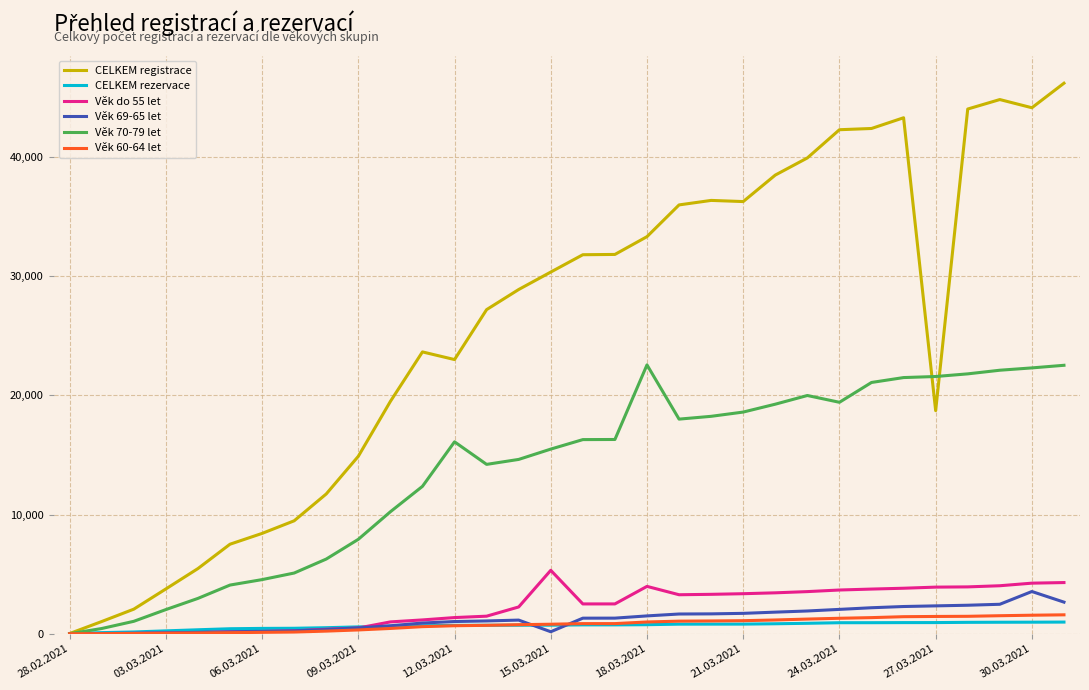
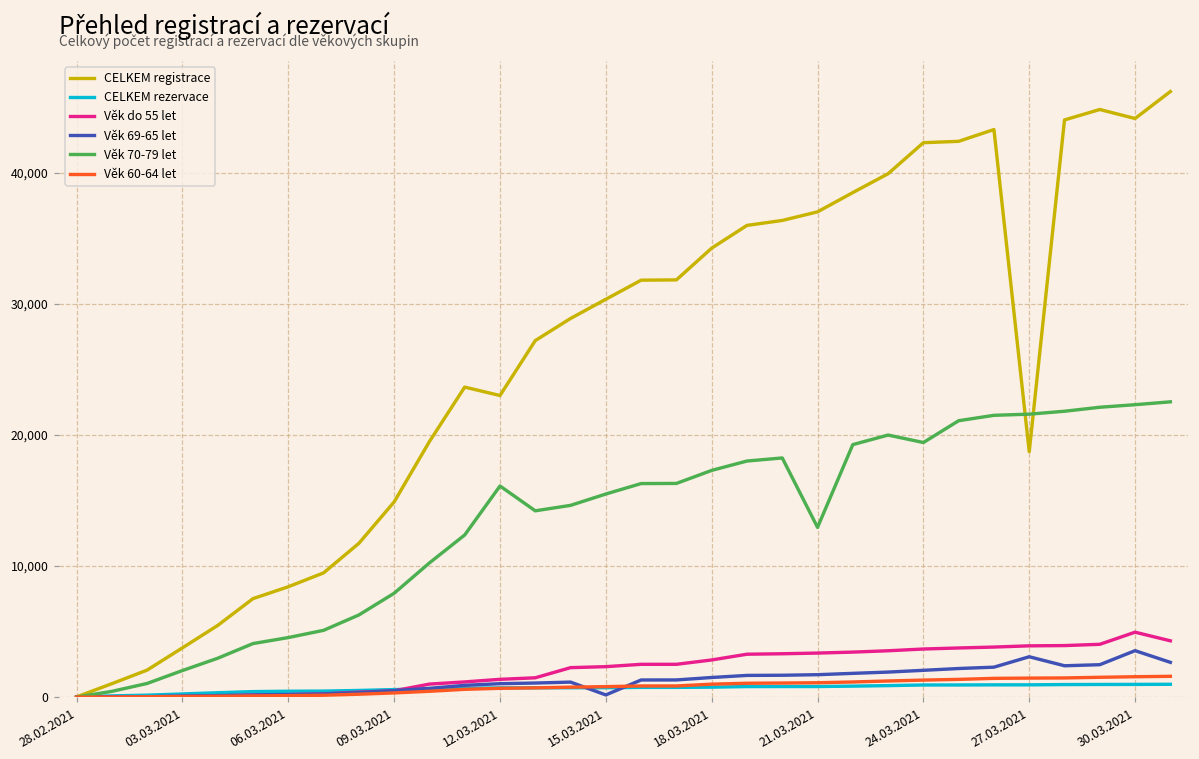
  {
    "CELKEM registrace": {
      "03.03.2021": "3,800",
      "06.03.2021": "8,400",
      "09.03.2021": "14,900",
      "12.03.2021": "23,000",
      "15.03.2021": "30,400",
-     "18.03.2021": "33,300",
-     "21.03.2021": "36,300",
+     "18.03.2021": "34,300",
+     "21.03.2021": "37,000",
      "24.03.2021": "42,300",
      "27.03.2021": "18,700",
      "30.03.2021": "44,100"
    },
    "CELKEM rezervace": {
      "06.03.2021": "400",
      "18.03.2021": "800",
      "21.03.2021": "800",
      "24.03.2021": "900",
      "27.03.2021": "900",
      "30.03.2021": "1,000"
    },
    "Věk do 55 let": {
      "12.03.2021": "1,400",
-     "15.03.2021": "5,300",
-     "18.03.2021": "4,000",
+     "15.03.2021": "2,300",
+     "18.03.2021": "2,800",
      "21.03.2021": "3,400",
      "24.03.2021": "3,700",
      "27.03.2021": "3,900",
-     "30.03.2021": "4,200"
+     "30.03.2021": "5,000"
    },
    "Věk 69-65 let": {
      "12.03.2021": "1,000",
      "15.03.2021": "200",
      "18.03.2021": "1,500",
      "21.03.2021": "1,700",
      "24.03.2021": "2,000",
-     "27.03.2021": "2,300",
+     "27.03.2021": "3,100",
      "30.03.2021": "3,500"
    },
    "Věk 70-79 let": {
      "03.03.2021": "2,000",
      "06.03.2021": "4,500",
      "09.03.2021": "7,900",
      "12.03.2021": "16,100",
      "15.03.2021": "15,500",
-     "18.03.2021": "22,600",
-     "21.03.2021": "18,600",
+     "18.03.2021": "17,300",
+     "21.03.2021": "13,000",
      "24.03.2021": "19,400",
      "27.03.2021": "21,600",
      "30.03.2021": "22,300"
    },
    "Věk 60-64 let": {
      "18.03.2021": "1,000",
      "21.03.2021": "1,100",
      "24.03.2021": "1,300",
      "27.03.2021": "1,500",
      "30.03.2021": "1,600"
    }
  }
